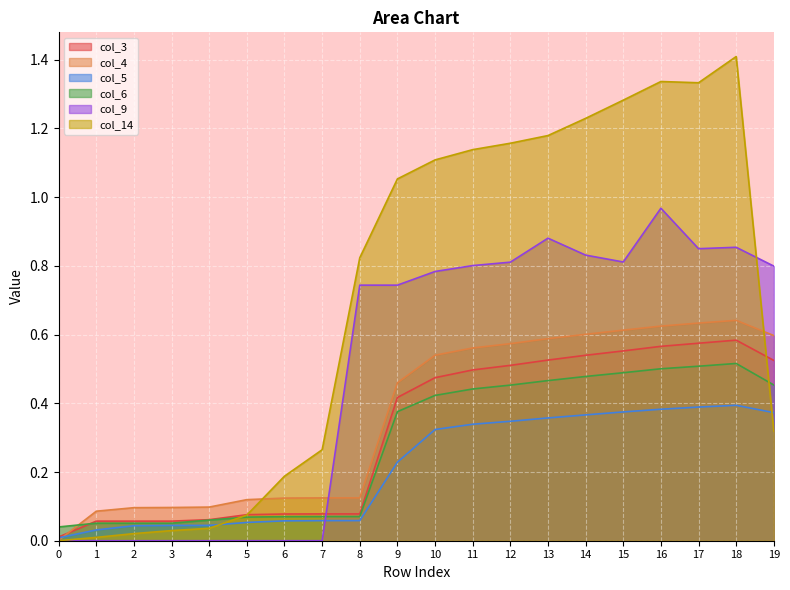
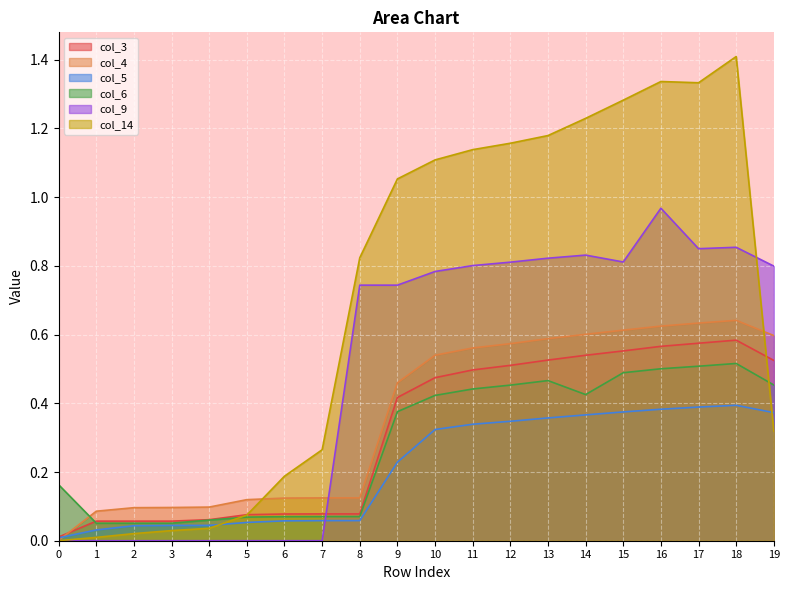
  {
    "col_5": {
      "1": 0.03,
      "4": 0.04,
      "5": 0.05,
      "6": 0.06,
      "7": 0.06,
      "8": 0.06,
      "9": 0.23,
      "10": 0.32,
      "11": 0.34,
      "12": 0.35,
      "13": 0.36,
      "14": 0.37,
      "15": 0.37,
      "16": 0.38,
      "17": 0.39,
      "18": 0.39,
      "19": 0.37
    },
    "col_6": {
-     "0": 0.04,
+     "0": 0.16,
      "6": 0.07,
      "7": 0.07,
      "8": 0.07,
      "9": 0.38,
      "10": 0.42,
      "11": 0.44,
      "12": 0.45,
      "13": 0.47,
-     "14": 0.48,
+     "14": 0.43,
      "15": 0.49,
      "16": 0.50,
      "17": 0.51,
      "18": 0.52,
      "19": 0.45
    },
    "col_9": {
      "1": 0.00,
      "2": 0.00,
      "3": 0.00,
      "4": 0.00,
      "5": 0.00,
      "6": 0.00,
      "7": 0.00,
      "8": 0.74,
      "9": 0.74,
      "10": 0.78,
      "11": 0.80,
      "12": 0.81,
-     "13": 0.88,
+     "13": 0.82,
      "14": 0.83,
      "15": 0.81,
      "16": 0.97,
      "17": 0.85,
      "18": 0.85,
      "19": 0.80
    },
    "col_14": {
      "1": 0.01,
      "2": 0.02,
      "3": 0.03,
      "4": 0.04,
      "6": 0.19,
      "7": 0.26,
      "8": 0.82,
      "9": 1.05,
      "10": 1.11,
      "11": 1.14,
      "12": 1.16,
      "13": 1.18,
      "14": 1.23,
      "15": 1.28,
      "16": 1.34,
      "17": 1.33,
      "18": 1.41,
      "19": 0.32
    }
  }
